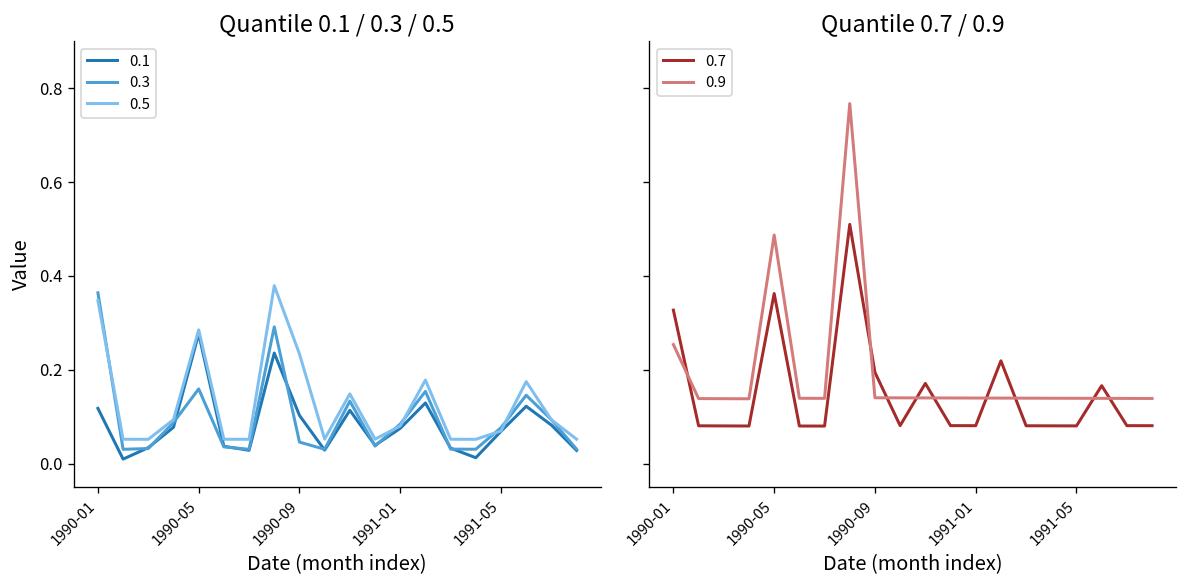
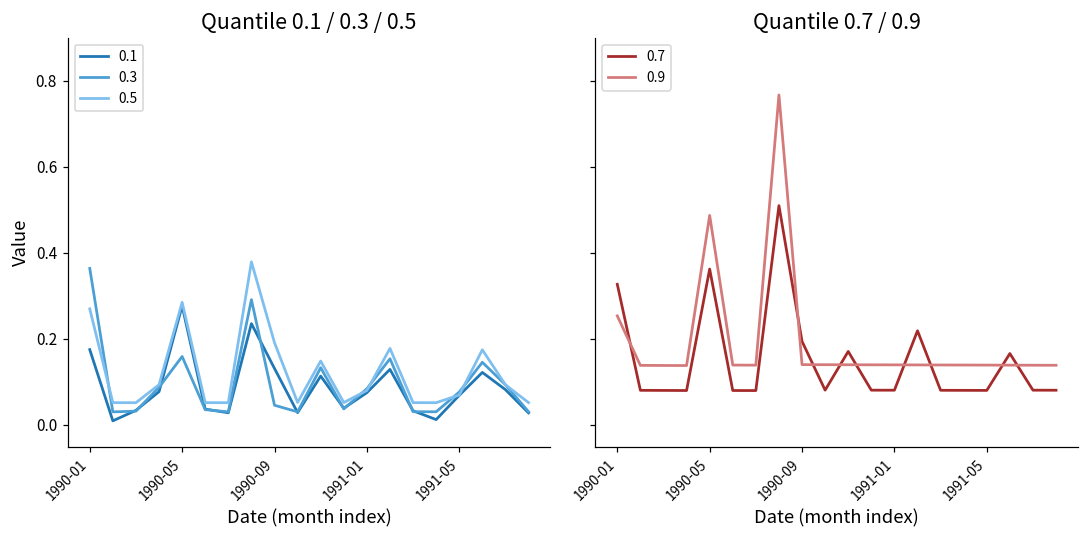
  {
    "Quantile 0.1 / 0.3 / 0.5": {
      "0.1": {
-       "1990-01": 0.12,
+       "1990-01": 0.18,
        "1990-05": 0.28,
-       "1990-09": 0.10
+       "1990-09": 0.13
      },
      "0.3": {
        "1990-01": 0.36,
        "1990-05": 0.16,
        "1990-09": 0.05,
        "1991-05": 0.08
      },
      "0.5": {
-       "1990-01": 0.35,
+       "1990-01": 0.27,
        "1990-05": 0.29,
-       "1990-09": 0.23
+       "1990-09": 0.19
      }
    }
  }
